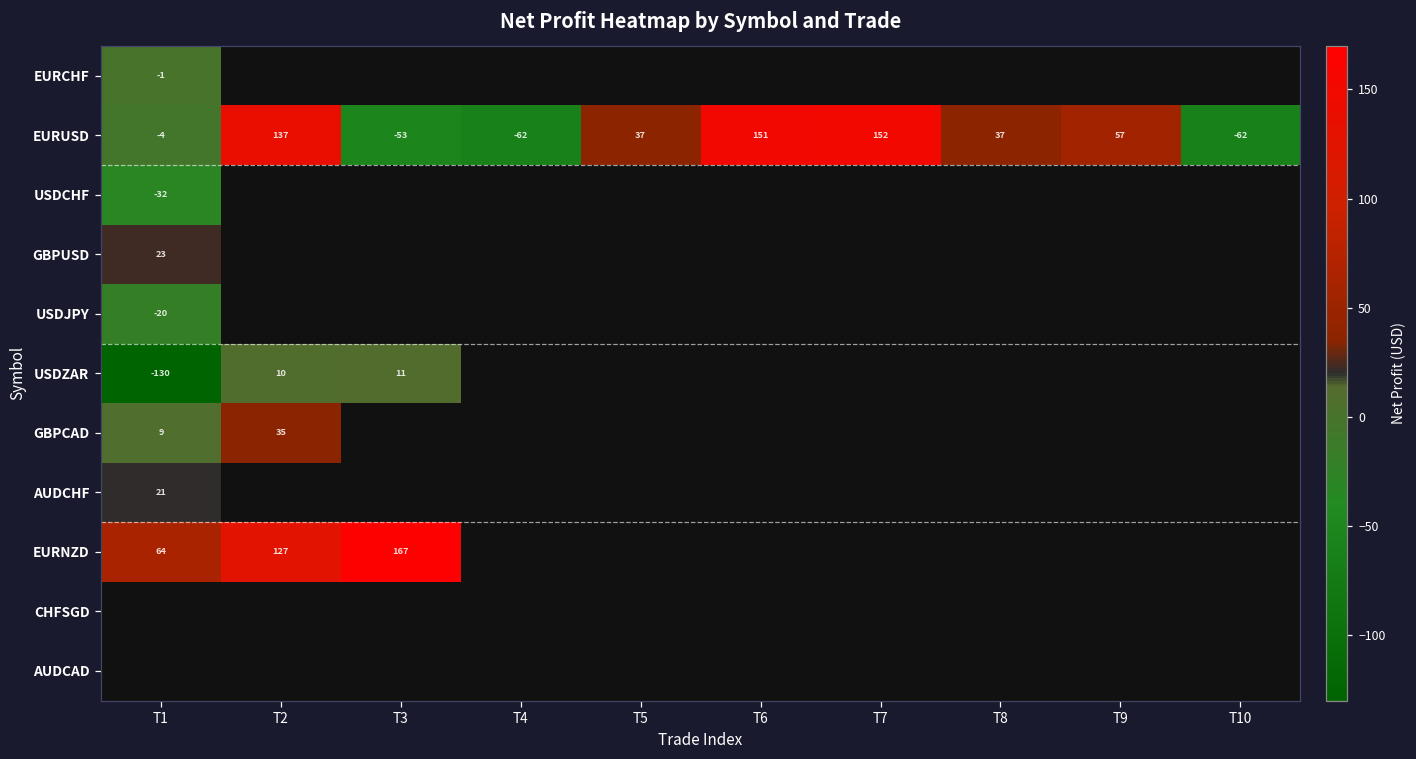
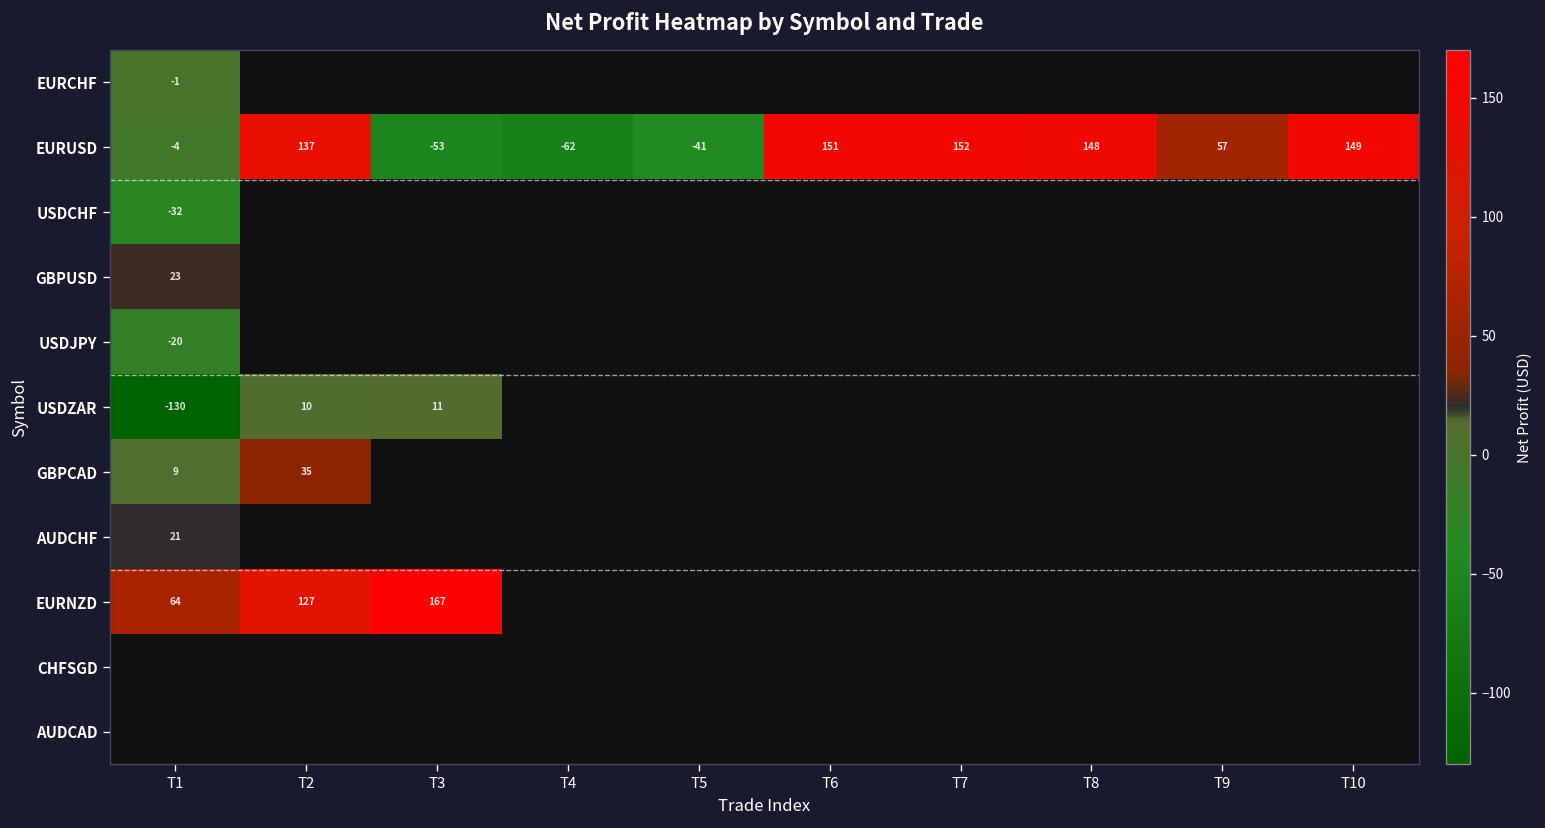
  {
    "EURCHF": {
      "T1": -1
    },
    "EURUSD": {
      "T1": -4,
      "T2": 137,
      "T3": -53,
      "T4": -62,
-     "T5": 37,
+     "T5": -41,
      "T6": 151,
      "T7": 152,
-     "T8": 37,
+     "T8": 148,
      "T9": 57,
-     "T10": -62
+     "T10": 149
    },
    "USDCHF": {
      "T1": -32
    },
    "GBPUSD": {
      "T1": 23
    },
    "USDJPY": {
      "T1": -20
    },
    "USDZAR": {
      "T1": -130,
      "T2": 10,
      "T3": 11
    },
    "GBPCAD": {
      "T1": 9,
      "T2": 35
    },
    "AUDCHF": {
      "T1": 21
    },
    "EURNZD": {
      "T1": 64,
      "T2": 127,
      "T3": 167
    }
  }
